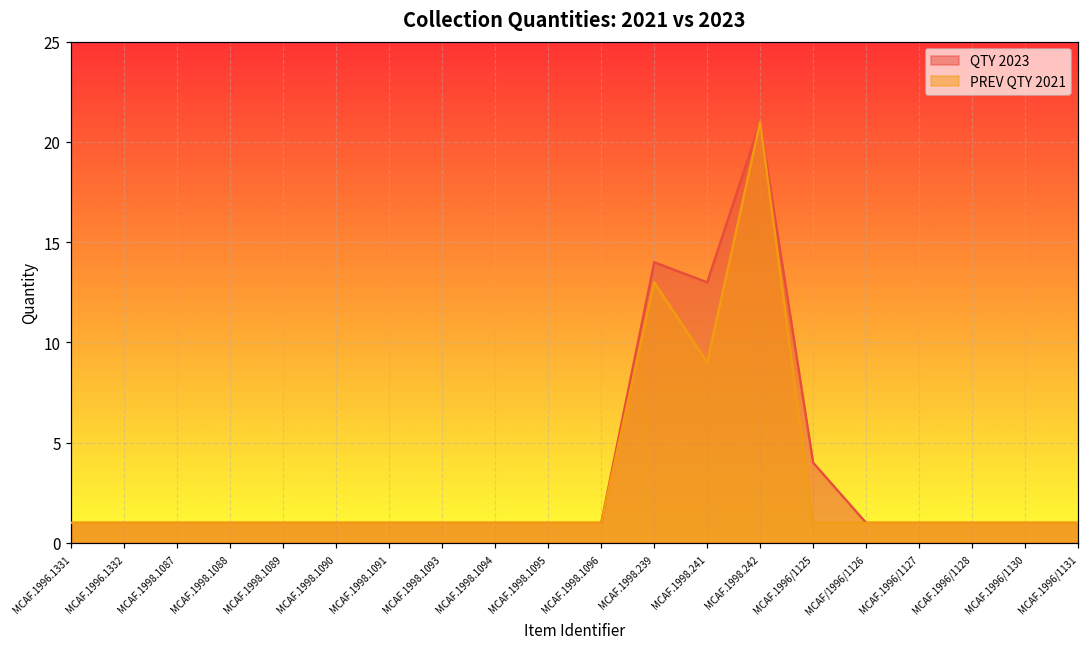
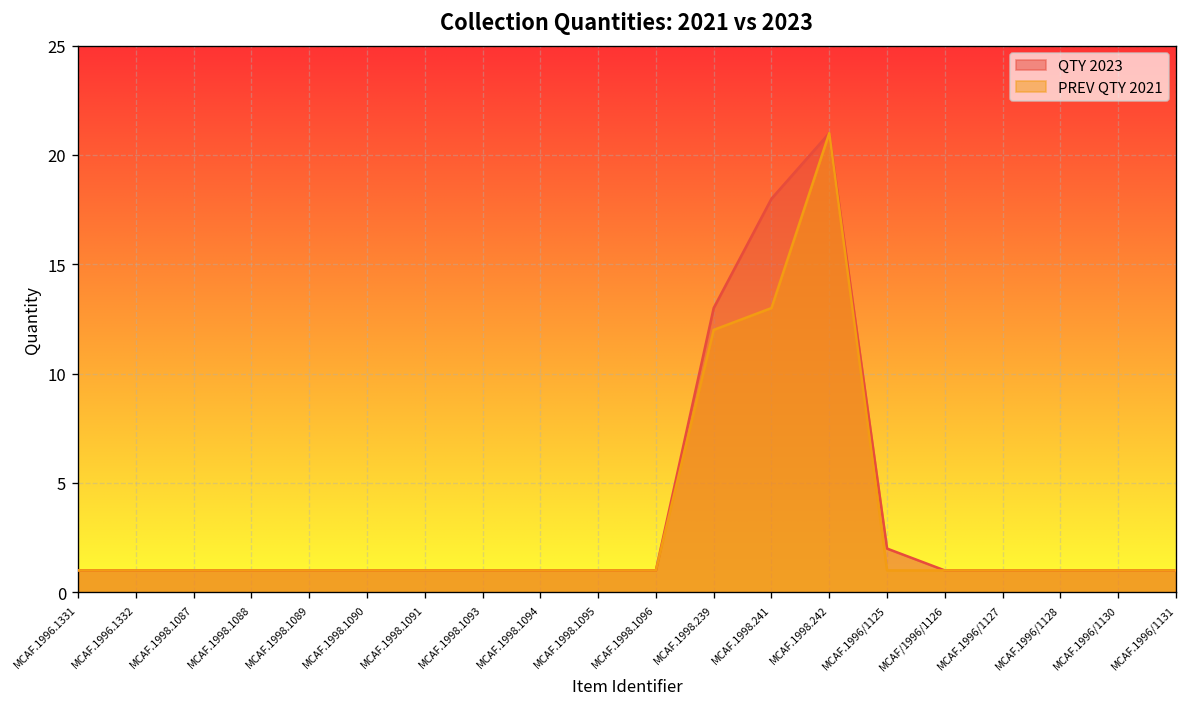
  {
    "QTY 2023": {
-     "MCAF.1998.239": 14,
-     "MCAF.1998.241": 13,
-     "MCAF.1996/1125": 4
+     "MCAF.1998.239": 13,
+     "MCAF.1998.241": 18,
+     "MCAF.1996/1125": 2
    },
    "PREV QTY 2021": {
-     "MCAF.1998.239": 13,
-     "MCAF.1998.241": 9,
+     "MCAF.1998.239": 12,
+     "MCAF.1998.241": 13,
      "MCAF.1996/1125": 1
    }
  }
